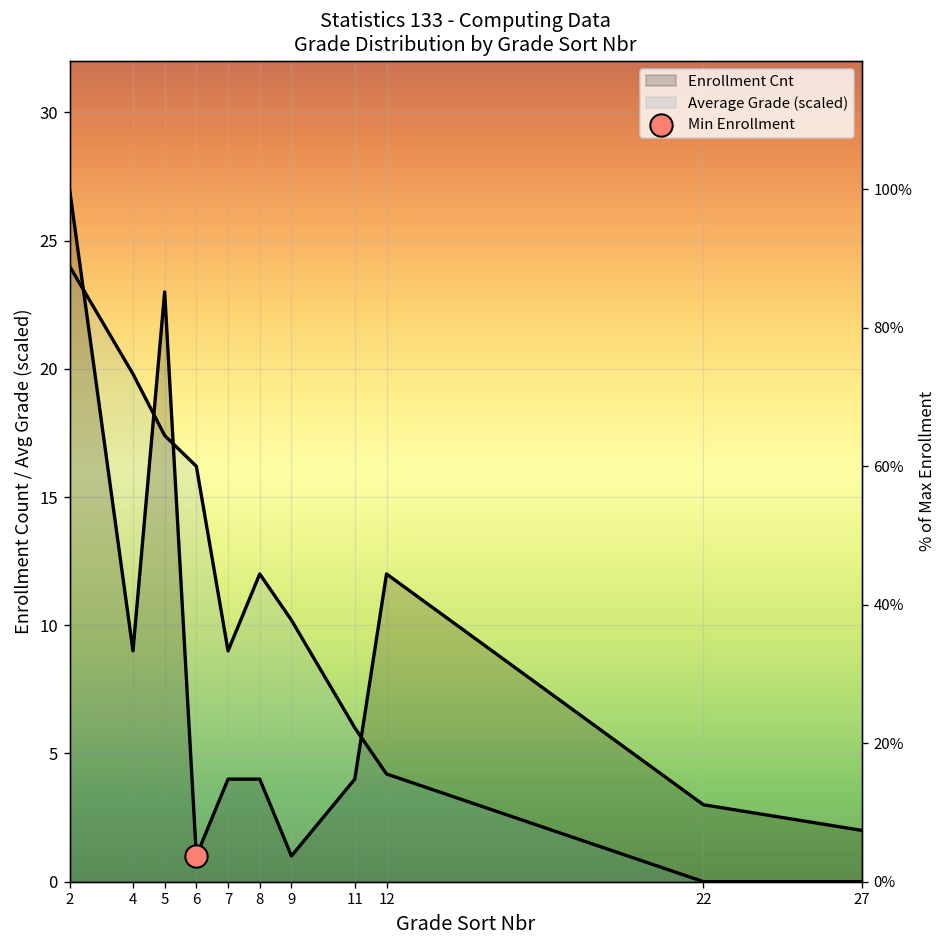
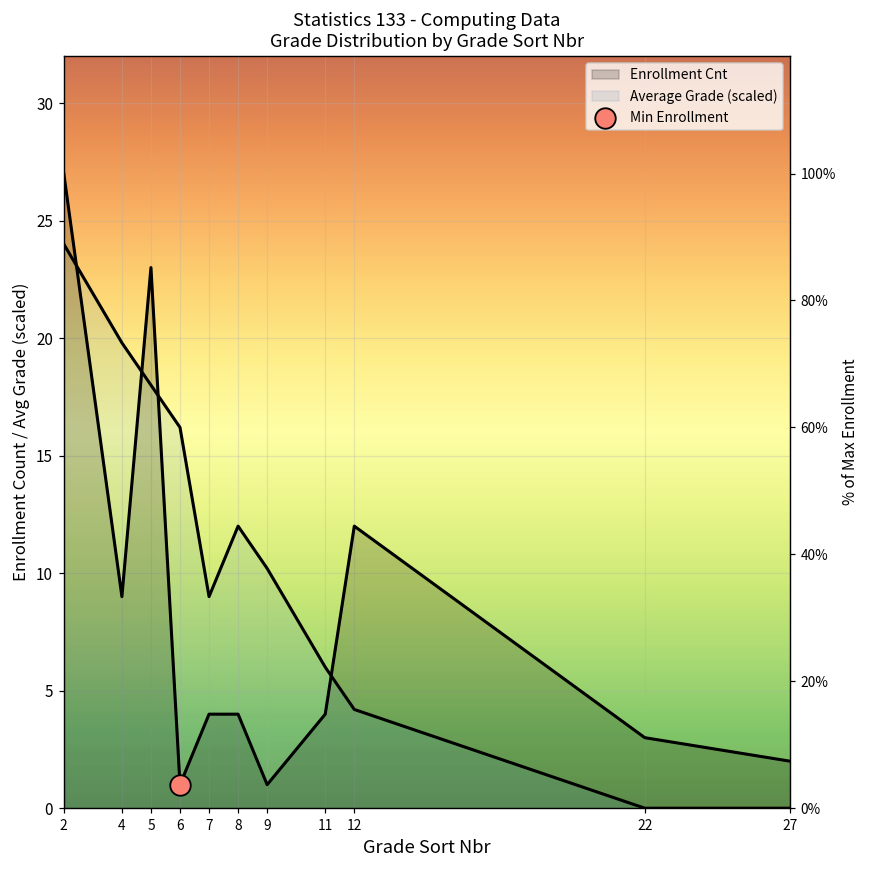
  {
    "Enrollment Cnt": {
      "2": 27.0,
      "4": 9.0,
      "5": 23.0,
      "7": 4.0,
      "8": 4.0,
      "9": 1.0,
      "11": 4.0,
      "12": 12.0,
      "22": 3.0,
      "27": 2.0
    },
    "Average Grade (scaled)": {
      "2": 24.0,
      "4": 19.8,
-     "5": 17.4,
+     "5": 18.0,
      "6": 16.2,
      "7": 9.0,
      "8": 12.0,
      "9": 10.2,
      "11": 6.0,
      "12": 4.2,
      "22": 0.0,
      "27": 0.0
    }
  }
